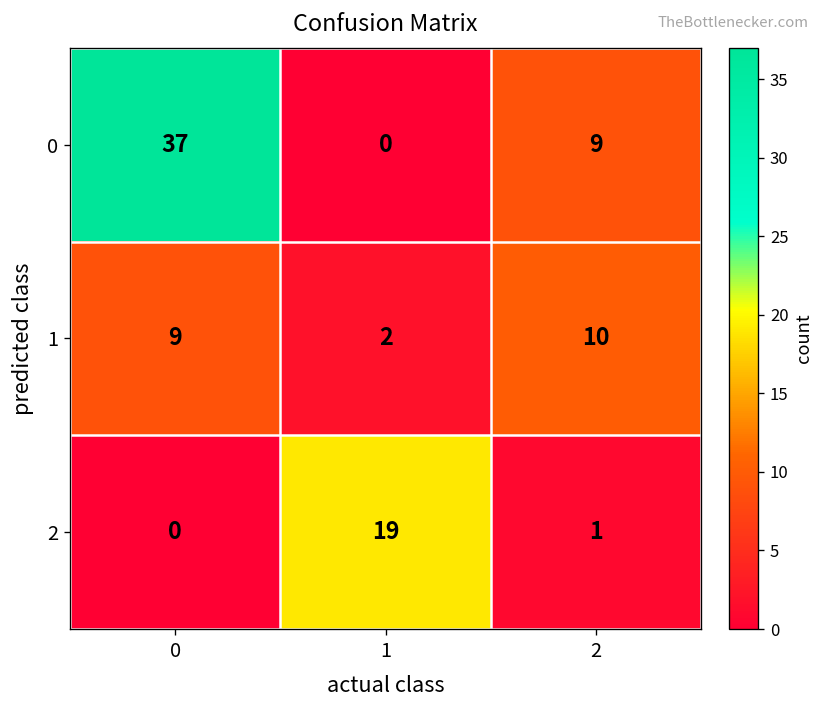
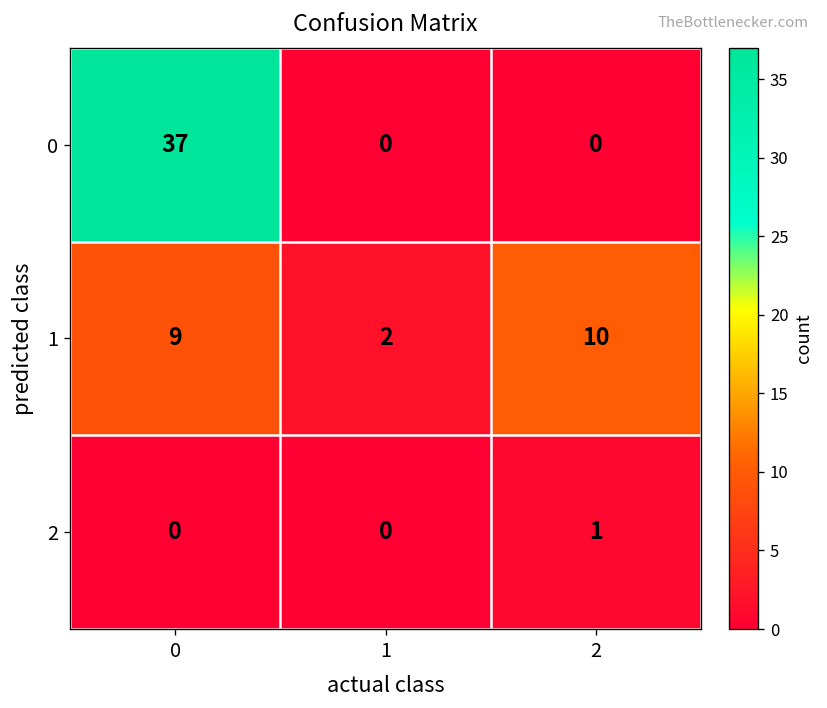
  {
    "0": {
      "0": 37,
      "1": 0,
-     "2": 9
+     "2": 0
    },
    "1": {
      "0": 9,
      "1": 2,
      "2": 10
    },
    "2": {
      "0": 0,
-     "1": 19,
+     "1": 0,
      "2": 1
    }
  }
